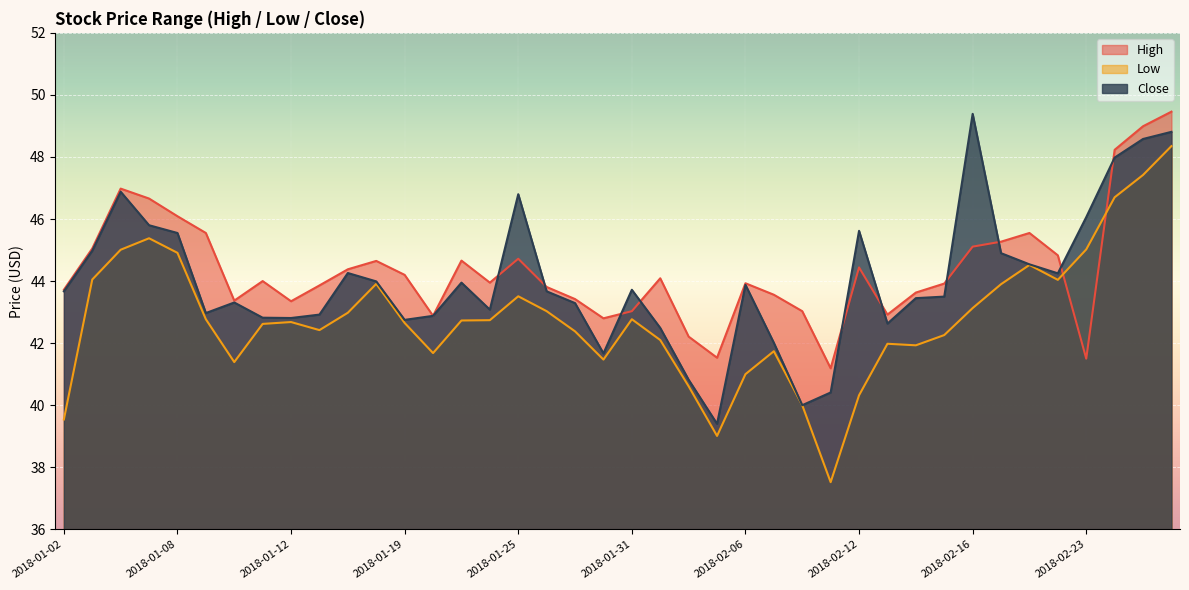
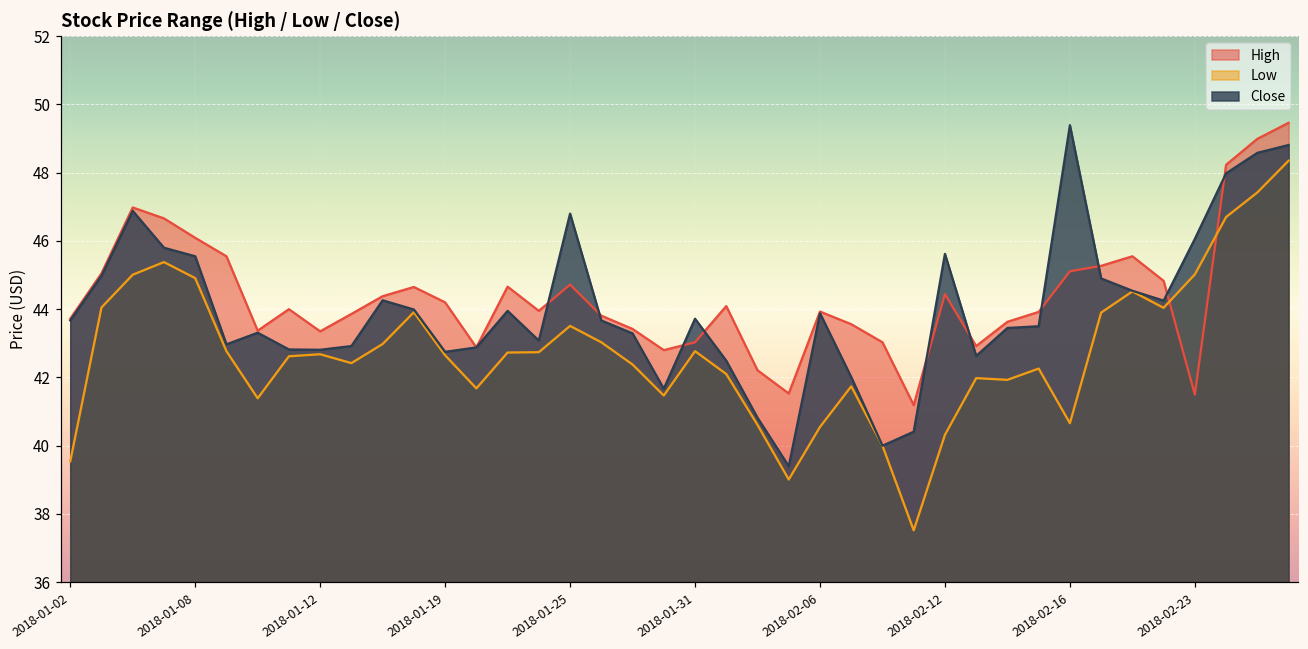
  {
    "High": {
      "2018-01-08": 46.1,
      "2018-01-12": 43.4,
      "2018-01-19": 44.2,
      "2018-01-25": 44.7,
      "2018-01-31": 43.0,
      "2018-02-12": 44.4,
      "2018-02-16": 45.1,
      "2018-02-23": 41.5
    },
    "Low": {
      "2018-01-02": 39.5,
      "2018-01-08": 44.9,
      "2018-01-12": 42.7,
      "2018-01-19": 42.7,
      "2018-01-25": 43.5,
      "2018-01-31": 42.8,
-     "2018-02-06": 41.0,
+     "2018-02-06": 40.6,
      "2018-02-12": 40.3,
-     "2018-02-16": 43.1,
+     "2018-02-16": 40.7,
      "2018-02-23": 45.0
    },
    "Close": {
      "2018-01-08": 45.6,
      "2018-01-12": 42.8,
      "2018-01-19": 42.8,
      "2018-01-25": 46.8,
      "2018-01-31": 43.7,
      "2018-02-12": 45.6,
      "2018-02-16": 49.4,
      "2018-02-23": 46.1
    }
  }
